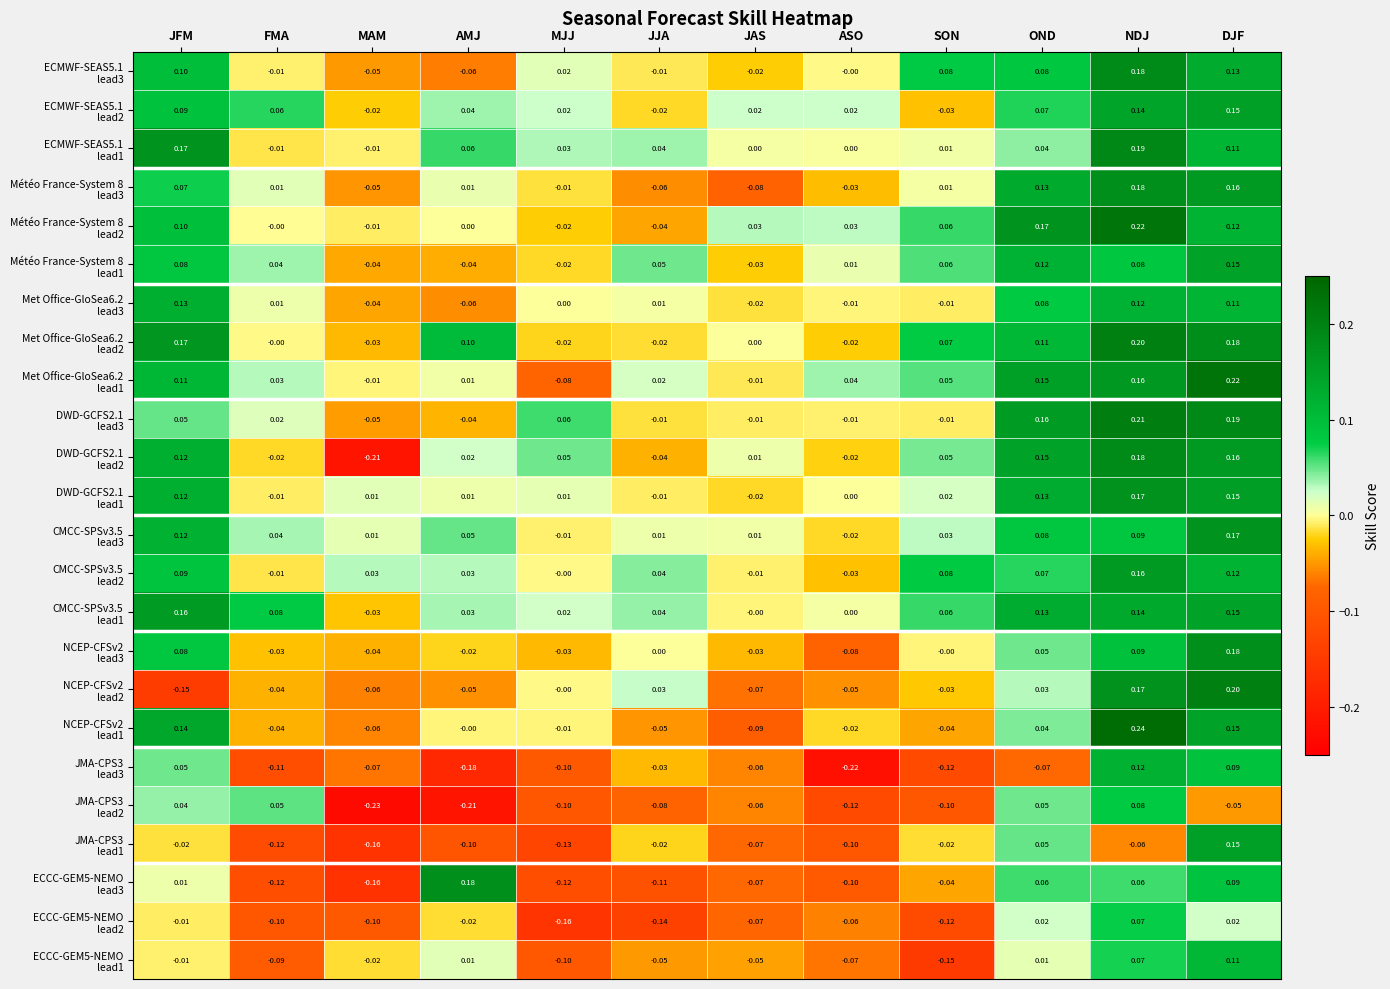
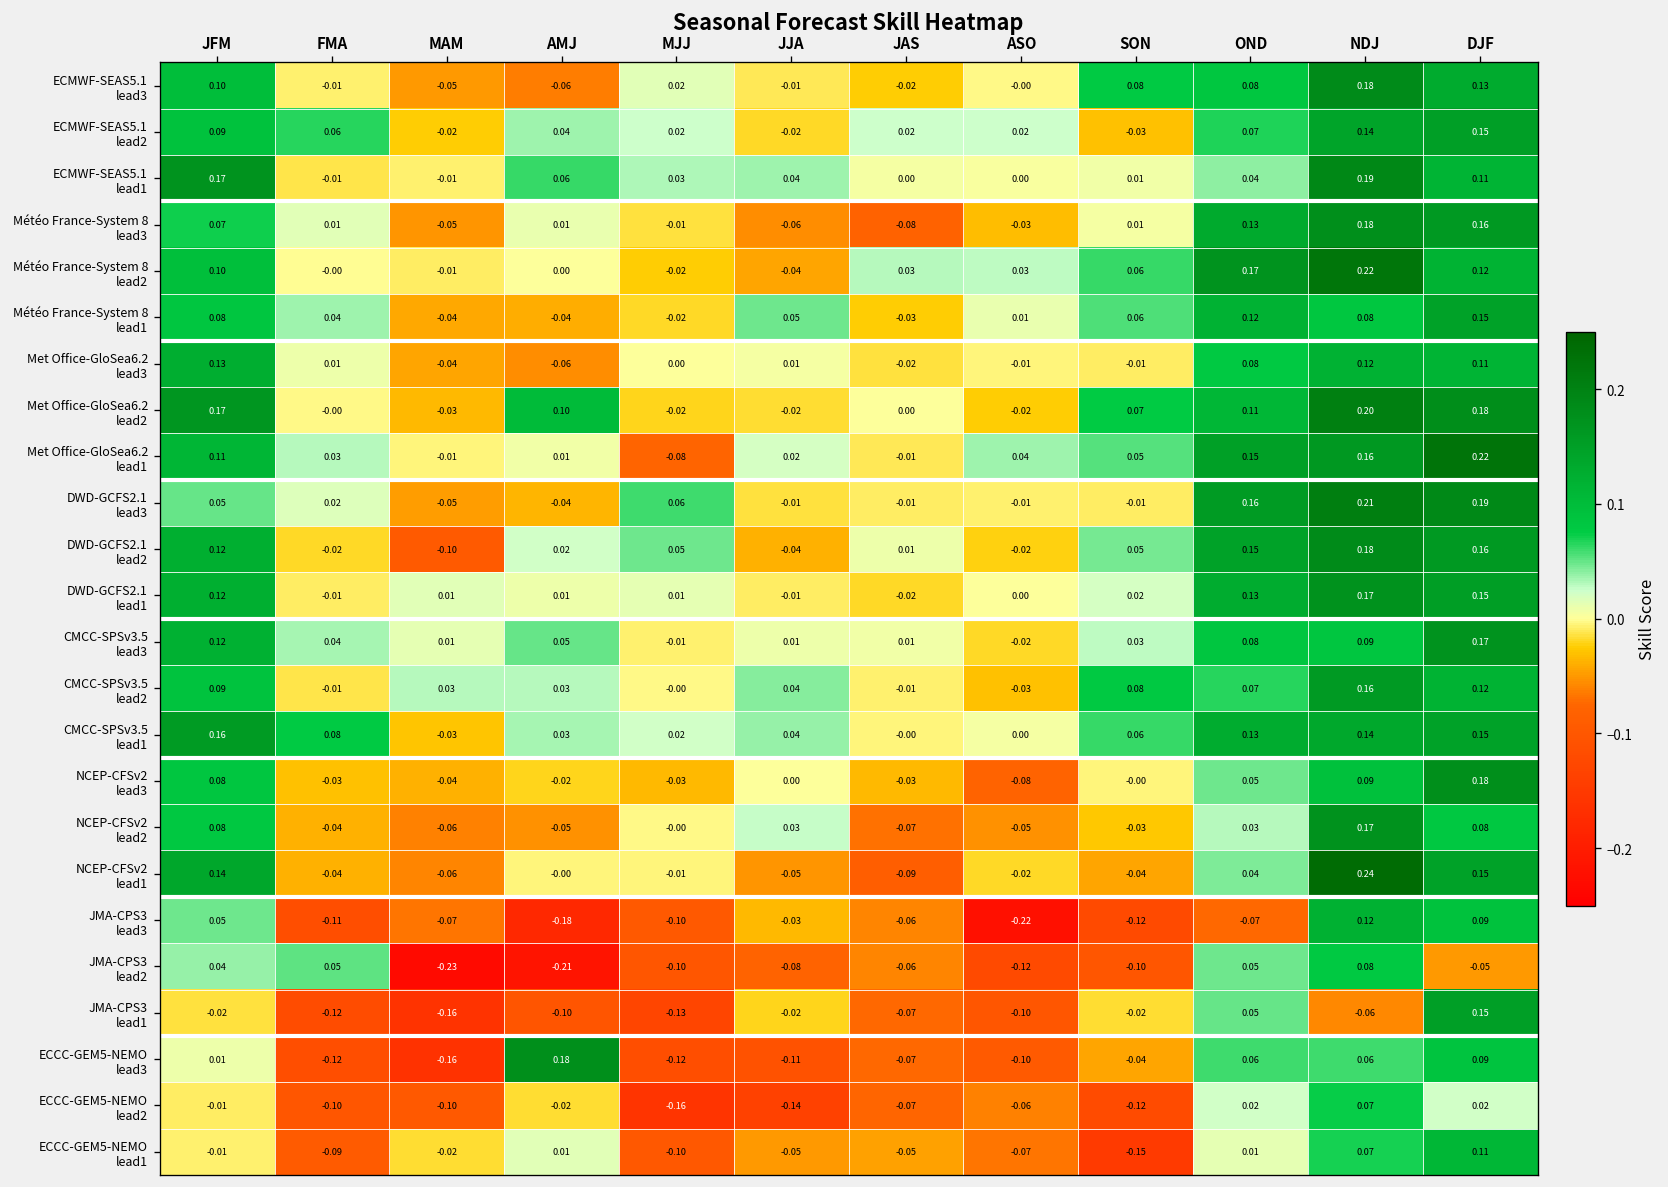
  {
    "DWD-GCFS2.1 lead2": {
      "JFM": 0.12,
      "FMA": -0.02,
-     "MAM": -0.21,
+     "MAM": -0.10,
      "AMJ": 0.02,
      "MJJ": 0.05,
      "JJA": -0.04,
      "JAS": 0.01,
      "ASO": -0.02,
      "SON": 0.05,
      "OND": 0.15,
      "NDJ": 0.18,
      "DJF": 0.16
    },
    "NCEP-CFSv2 lead2": {
-     "JFM": -0.15,
+     "JFM": 0.08,
      "FMA": -0.04,
      "MAM": -0.06,
      "AMJ": -0.05,
      "MJJ": -0.00,
      "JJA": 0.03,
      "JAS": -0.07,
      "ASO": -0.05,
      "SON": -0.03,
      "OND": 0.03,
      "NDJ": 0.17,
-     "DJF": 0.20
+     "DJF": 0.08
    }
  }
